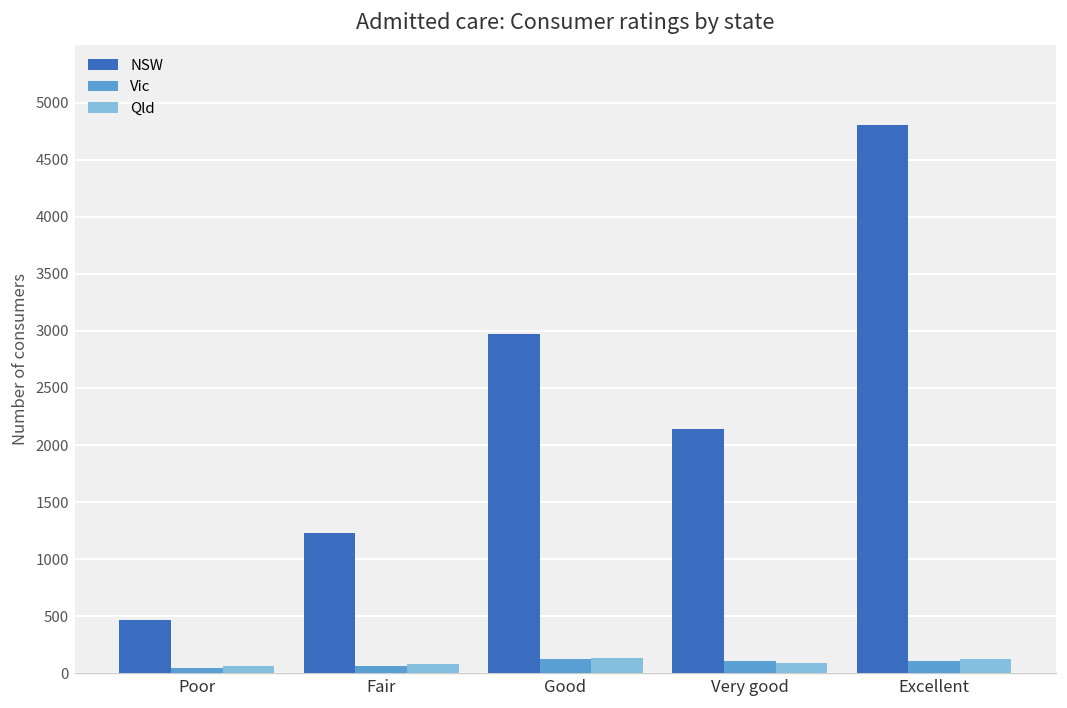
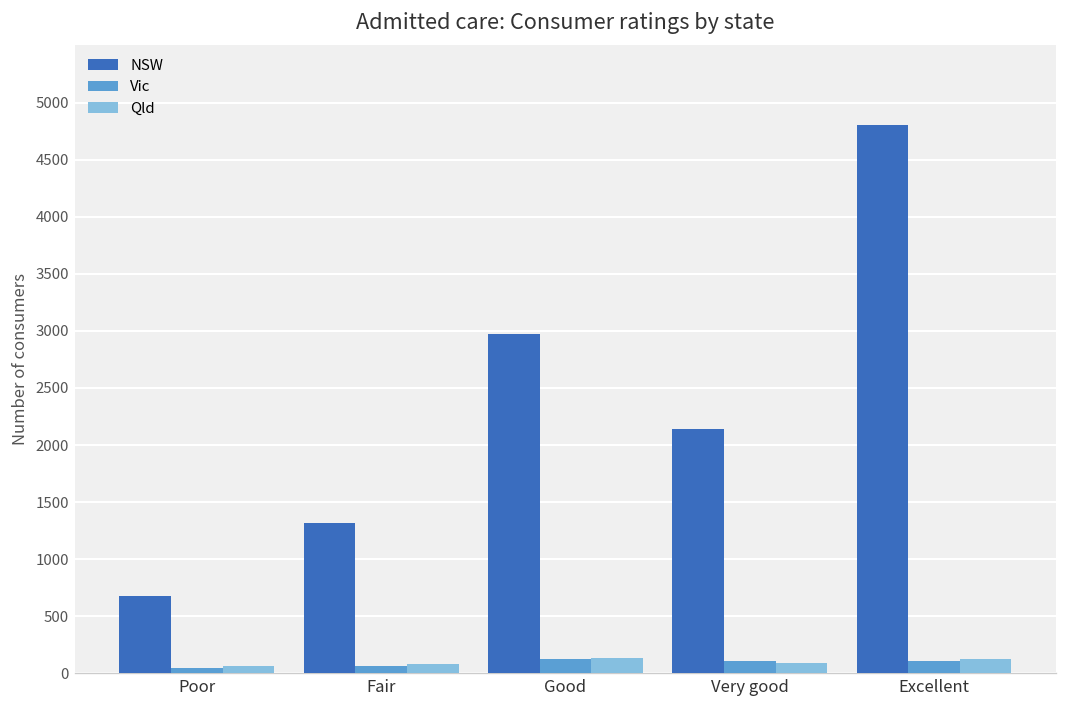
  {
    "NSW": {
-     "Poor": 500,
-     "Fair": 1200,
+     "Poor": 700,
+     "Fair": 1300,
      "Good": 3000,
      "Very good": 2100,
      "Excellent": 4800
    }
  }
